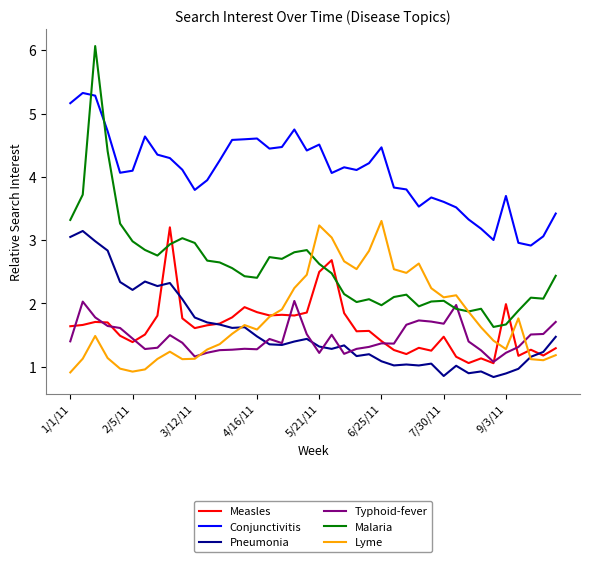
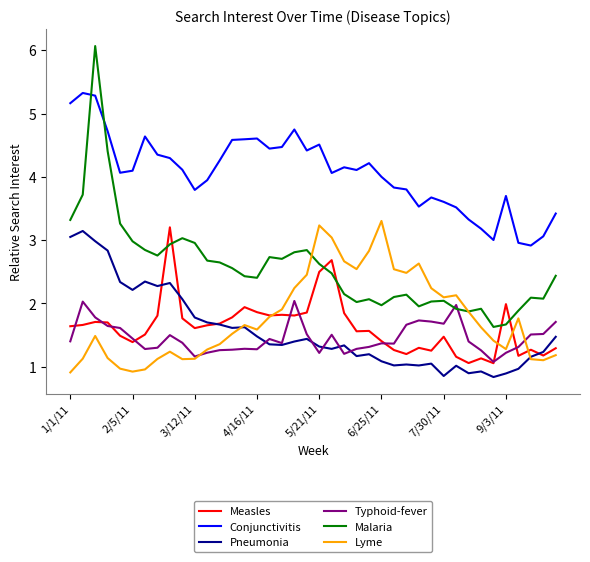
  {
    "Measles": {
      "1/1/11": 1.6,
      "2/5/11": 1.4,
      "3/12/11": 1.6,
      "4/16/11": 1.9,
      "5/21/11": 2.5,
      "7/30/11": 1.5,
      "9/3/11": 2.0
    },
    "Conjunctivitis": {
      "1/1/11": 5.2,
      "2/5/11": 4.1,
      "3/12/11": 3.8,
      "4/16/11": 4.6,
      "5/21/11": 4.5,
-     "6/25/11": 4.5,
+     "6/25/11": 4.0,
      "7/30/11": 3.6,
      "9/3/11": 3.7
    },
    "Pneumonia": {
      "1/1/11": 3.1,
      "2/5/11": 2.2,
      "3/12/11": 1.8,
      "4/16/11": 1.5,
      "5/21/11": 1.3,
      "6/25/11": 1.1,
      "7/30/11": 0.9,
      "9/3/11": 0.9
    },
    "Typhoid-fever": {
      "1/1/11": 1.4,
      "2/5/11": 1.4,
      "4/16/11": 1.3,
      "5/21/11": 1.2,
      "7/30/11": 1.7,
      "9/3/11": 1.2
    },
    "Malaria": {
      "1/1/11": 3.3,
      "2/5/11": 3.0,
      "3/12/11": 3.0,
      "4/16/11": 2.4,
      "5/21/11": 2.6,
      "6/25/11": 2.0,
      "7/30/11": 2.0,
      "9/3/11": 1.7
    },
    "Lyme": {
      "1/1/11": 0.9,
      "2/5/11": 0.9,
      "4/16/11": 1.6,
      "5/21/11": 3.2,
      "6/25/11": 3.3,
      "7/30/11": 2.1,
      "9/3/11": 1.3
    }
  }
